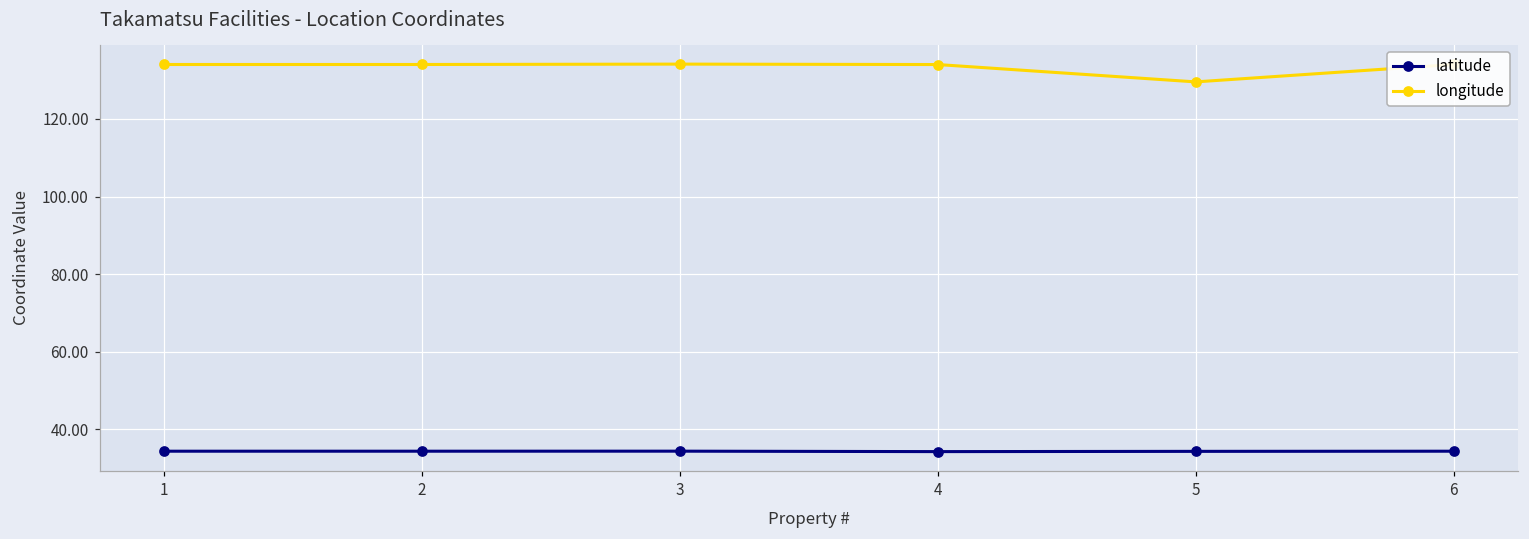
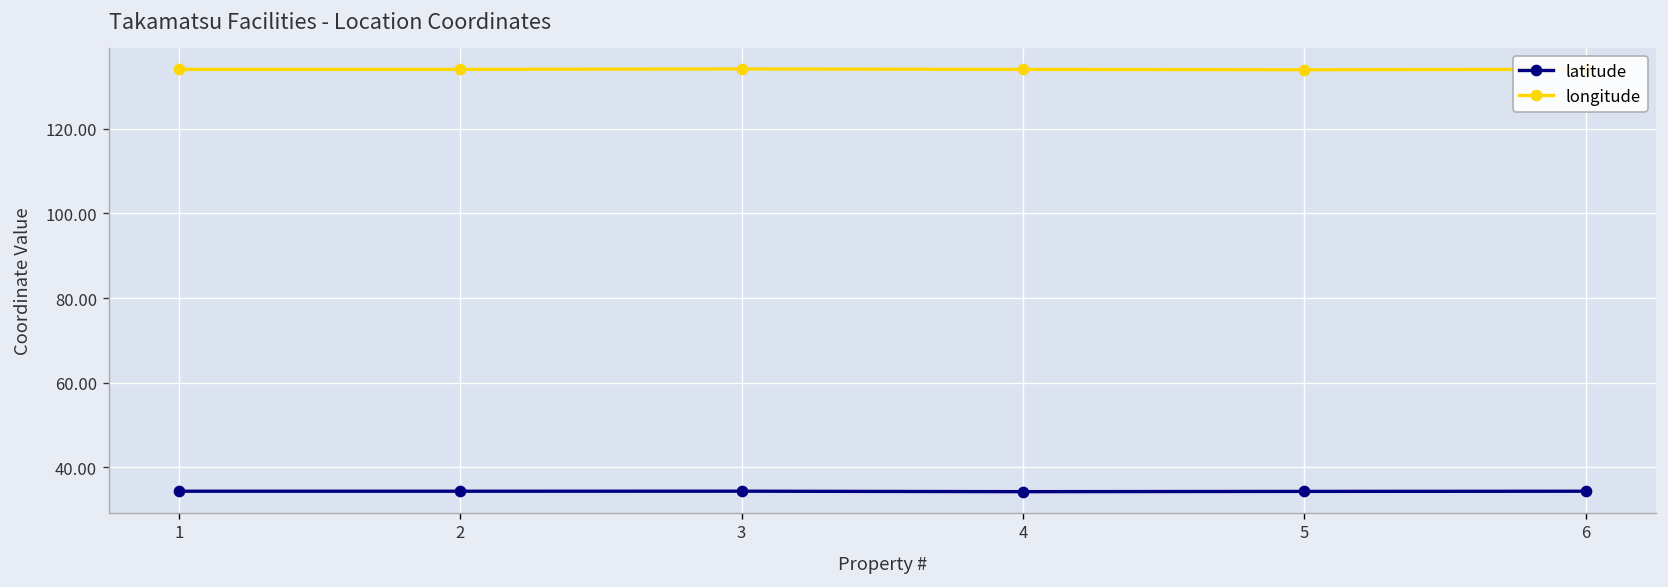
  {
    "latitude": {
      "1": 34,
      "2": 34,
      "3": 34,
      "4": 34,
      "5": 34,
      "6": 34
    },
    "longitude": {
      "1": 134,
      "2": 134,
      "3": 134,
      "4": 134,
-     "5": 130
+     "5": 134
    }
  }
